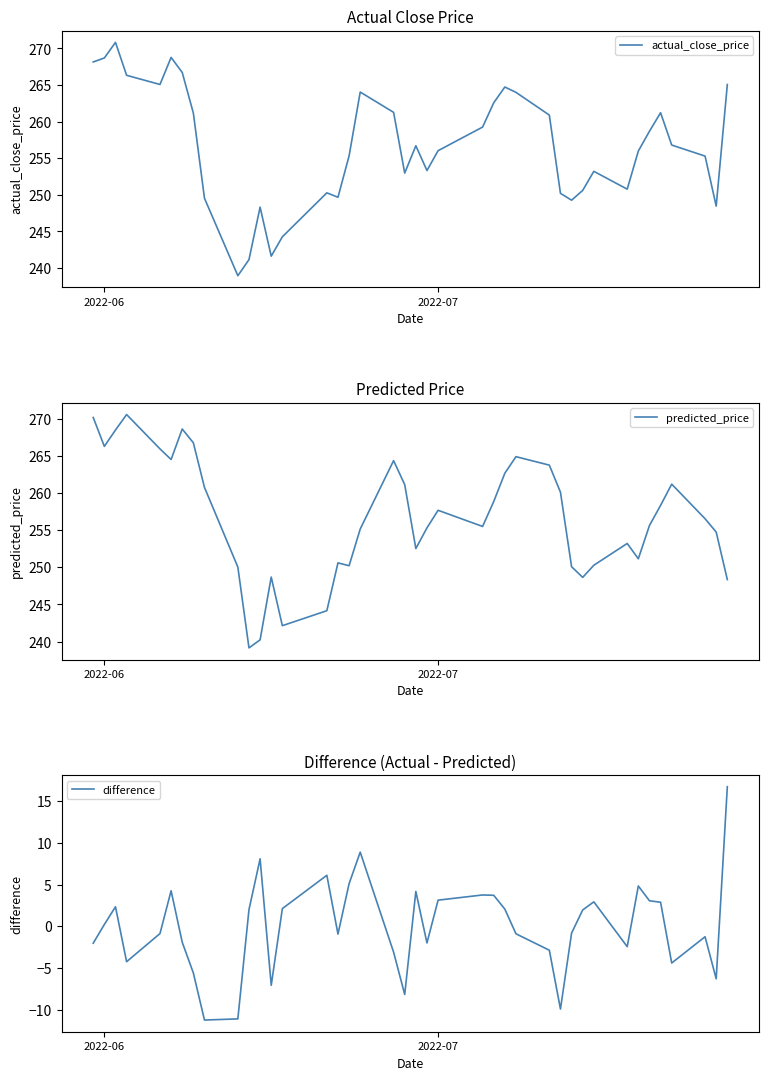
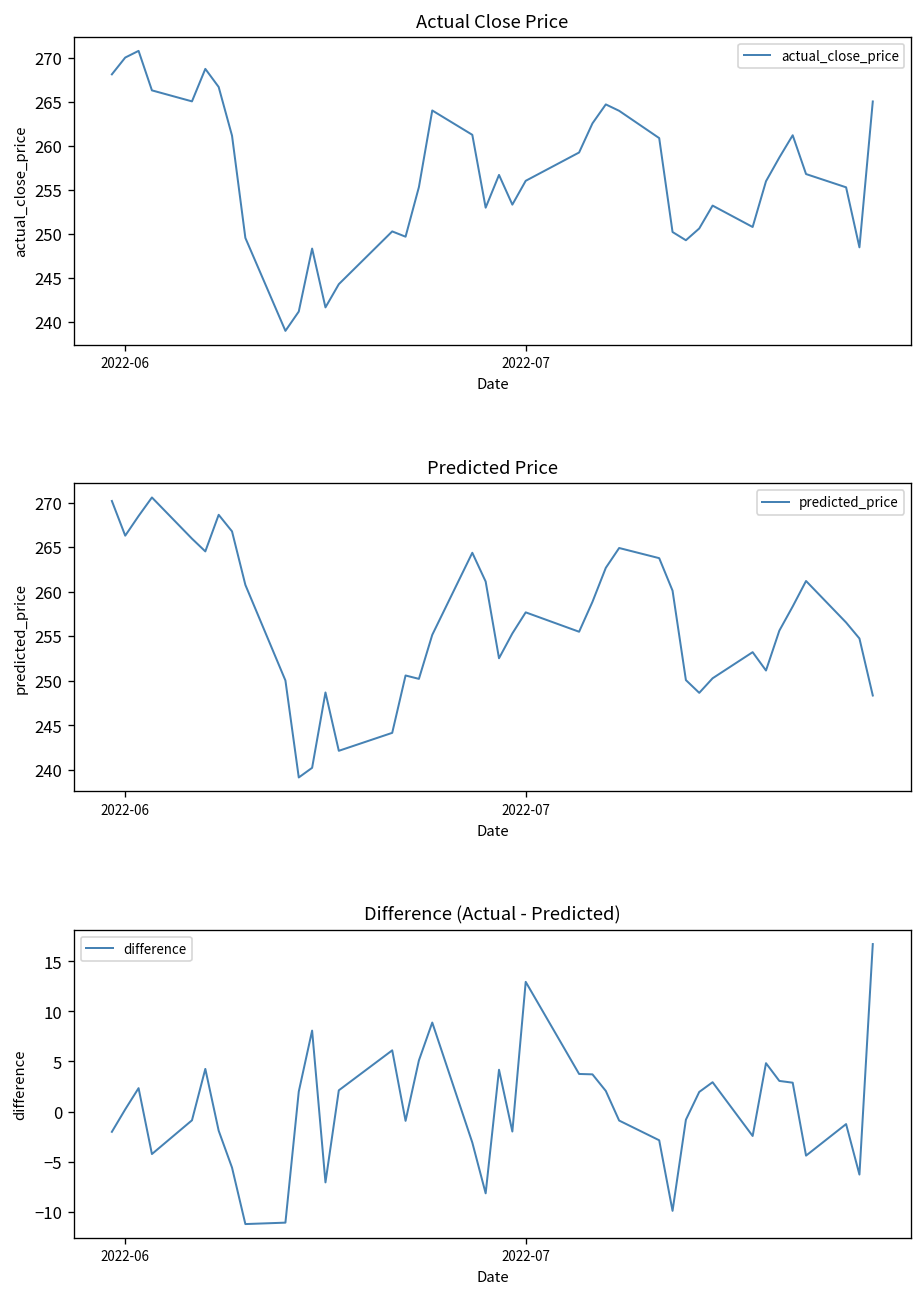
  {
    "Actual Close Price": {
-     "2022-06": 269,
+     "2022-06": 270,
      "2022-07": 256
    },
    "Predicted Price": {
      "2022-06": 266,
      "2022-07": 258
    },
    "Difference (Actual - Predicted)": {
      "2022-06": 0,
-     "2022-07": 3
+     "2022-07": 13
    }
  }
